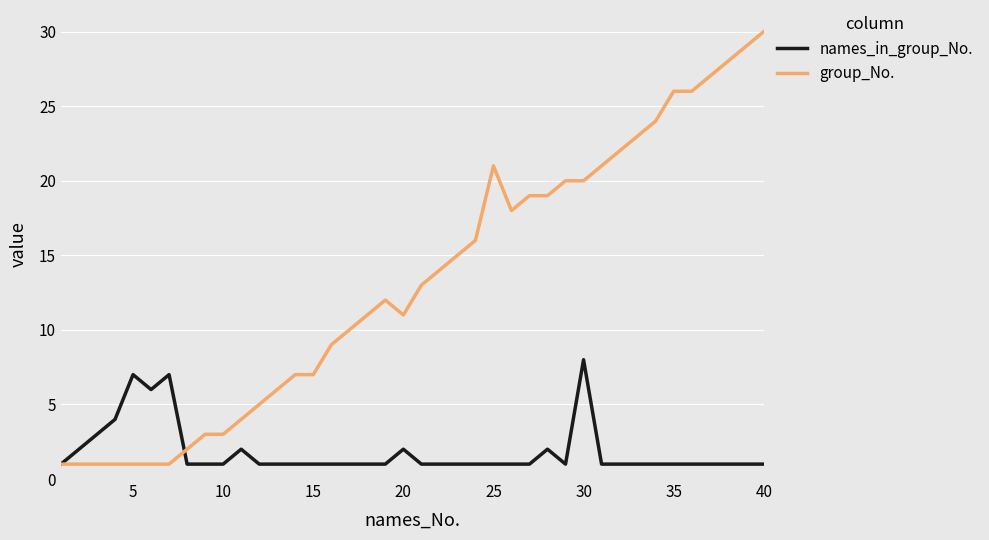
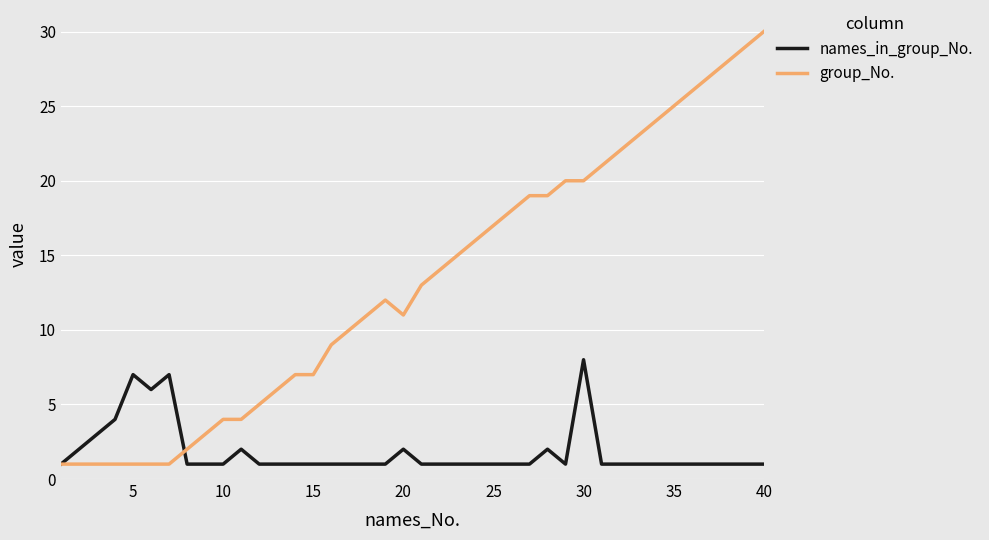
  {
    "names_in_group_No.": {
      "5": 7,
      "10": 1,
      "15": 1,
      "20": 2,
      "25": 1,
      "30": 8,
      "35": 1,
      "40": 1
    },
    "group_No.": {
      "5": 1,
-     "10": 3,
+     "10": 4,
      "15": 7,
      "20": 11,
-     "25": 21,
+     "25": 17,
      "30": 20,
-     "35": 26,
+     "35": 25,
      "40": 30
    }
  }
